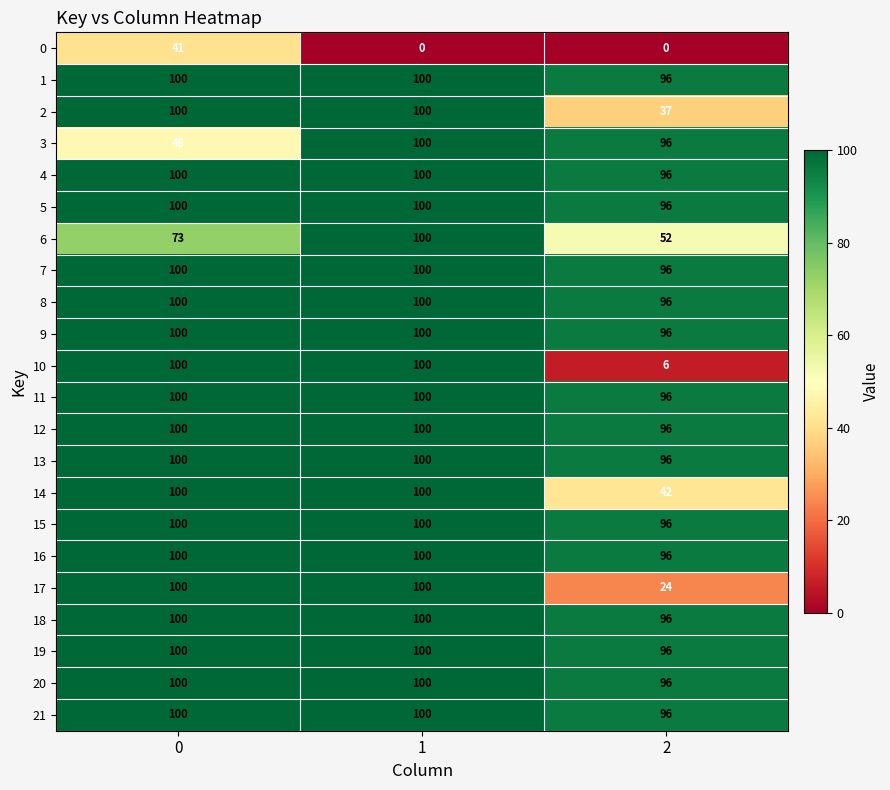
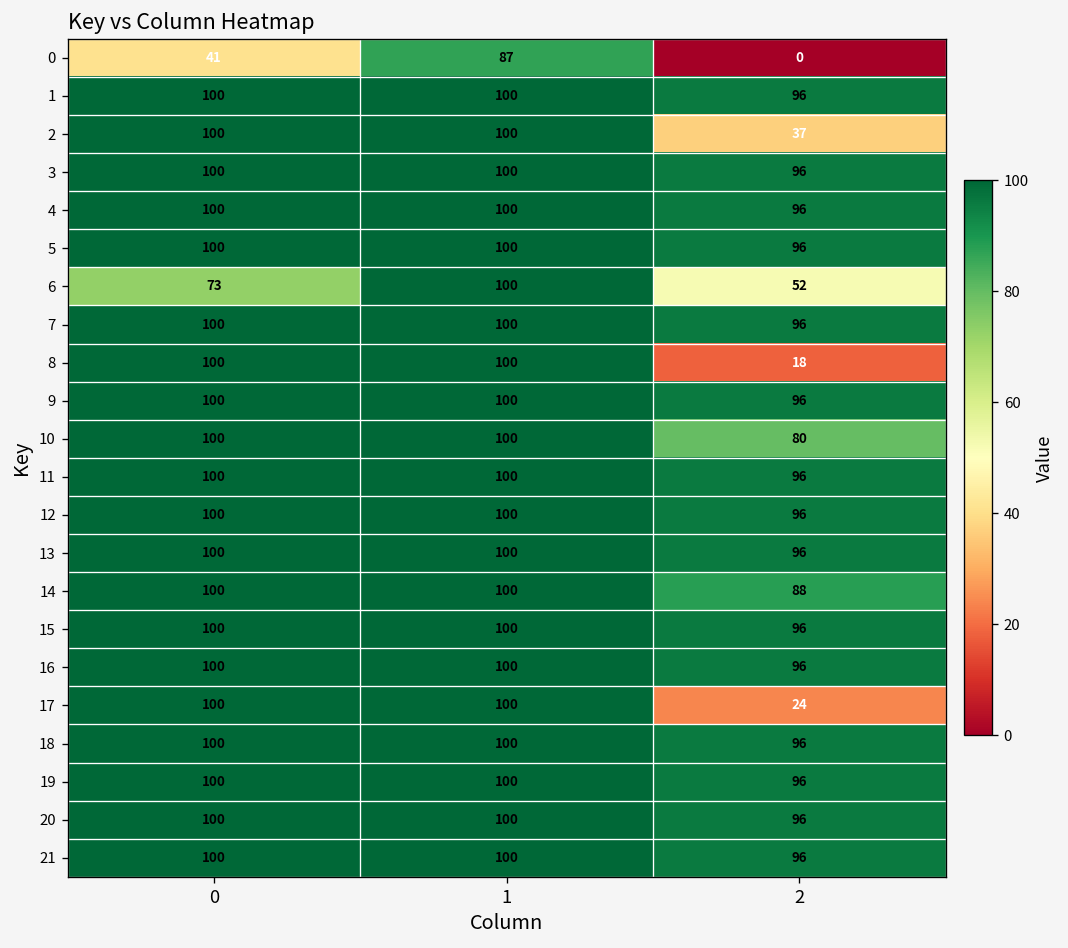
  {
    "0": {
      "0": 41,
-     "1": 0,
+     "1": 87,
      "2": 0
    },
    "1": {
      "0": 100,
      "1": 100,
      "2": 96
    },
    "2": {
      "0": 100,
      "1": 100,
      "2": 37
    },
    "3": {
-     "0": 48,
+     "0": 100,
      "1": 100,
      "2": 96
    },
    "4": {
      "0": 100,
      "1": 100,
      "2": 96
    },
    "5": {
      "0": 100,
      "1": 100,
      "2": 96
    },
    "6": {
      "0": 73,
      "1": 100,
      "2": 52
    },
    "7": {
      "0": 100,
      "1": 100,
      "2": 96
    },
    "8": {
      "0": 100,
      "1": 100,
-     "2": 96
+     "2": 18
    },
    "9": {
      "0": 100,
      "1": 100,
      "2": 96
    },
    "10": {
      "0": 100,
      "1": 100,
-     "2": 6
+     "2": 80
    },
    "11": {
      "0": 100,
      "1": 100,
      "2": 96
    },
    "12": {
      "0": 100,
      "1": 100,
      "2": 96
    },
    "13": {
      "0": 100,
      "1": 100,
      "2": 96
    },
    "14": {
      "0": 100,
      "1": 100,
-     "2": 42
+     "2": 88
    },
    "15": {
      "0": 100,
      "1": 100,
      "2": 96
    },
    "16": {
      "0": 100,
      "1": 100,
      "2": 96
    },
    "17": {
      "0": 100,
      "1": 100,
      "2": 24
    },
    "18": {
      "0": 100,
      "1": 100,
      "2": 96
    },
    "19": {
      "0": 100,
      "1": 100,
      "2": 96
    },
    "20": {
      "0": 100,
      "1": 100,
      "2": 96
    },
    "21": {
      "0": 100,
      "1": 100,
      "2": 96
    }
  }
